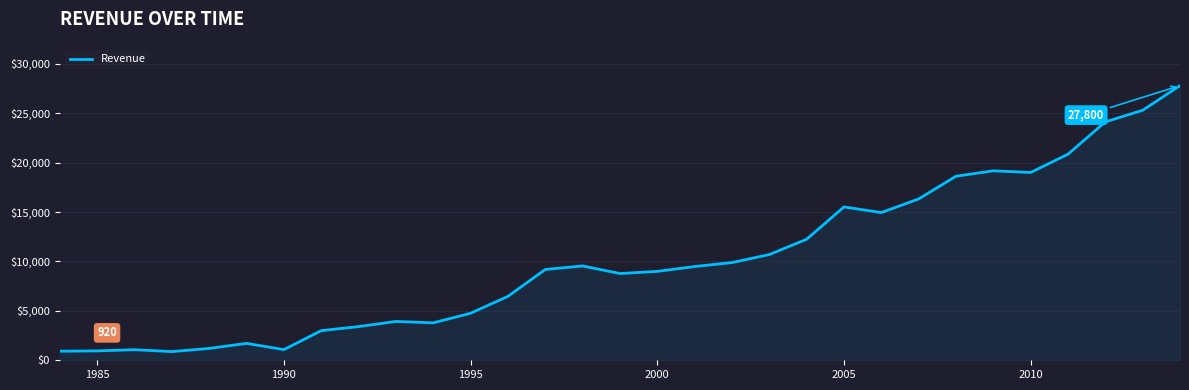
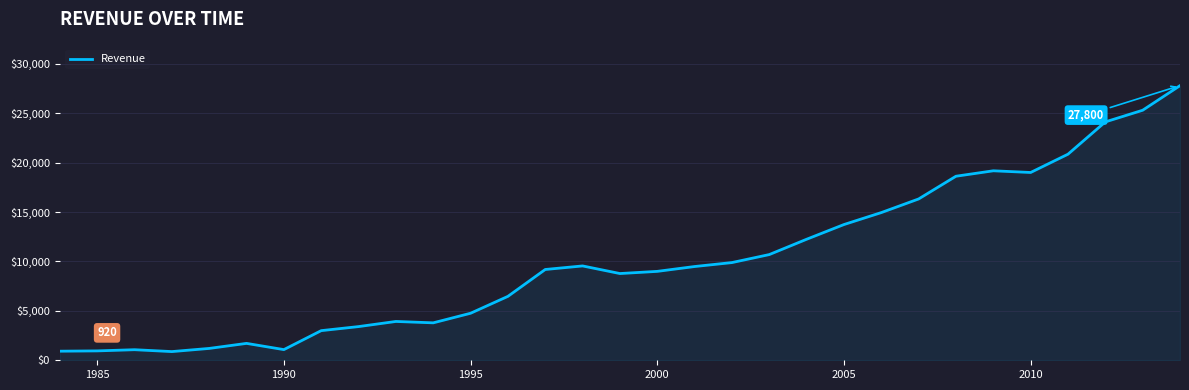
  {
    "1990": "$1,000",
    "1995": "$5,000",
    "2000": "$9,000",
-   "2005": "$16,000",
+   "2005": "$14,000",
    "2010": "$19,000"
  }
